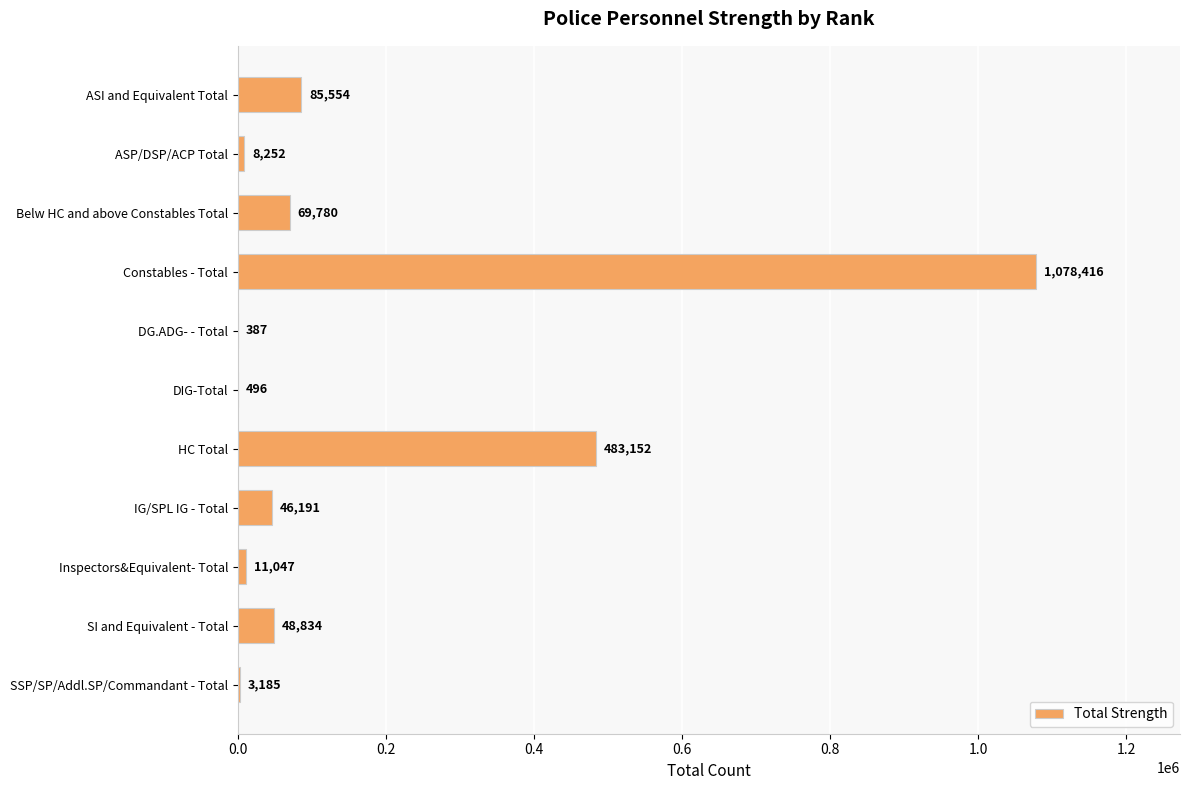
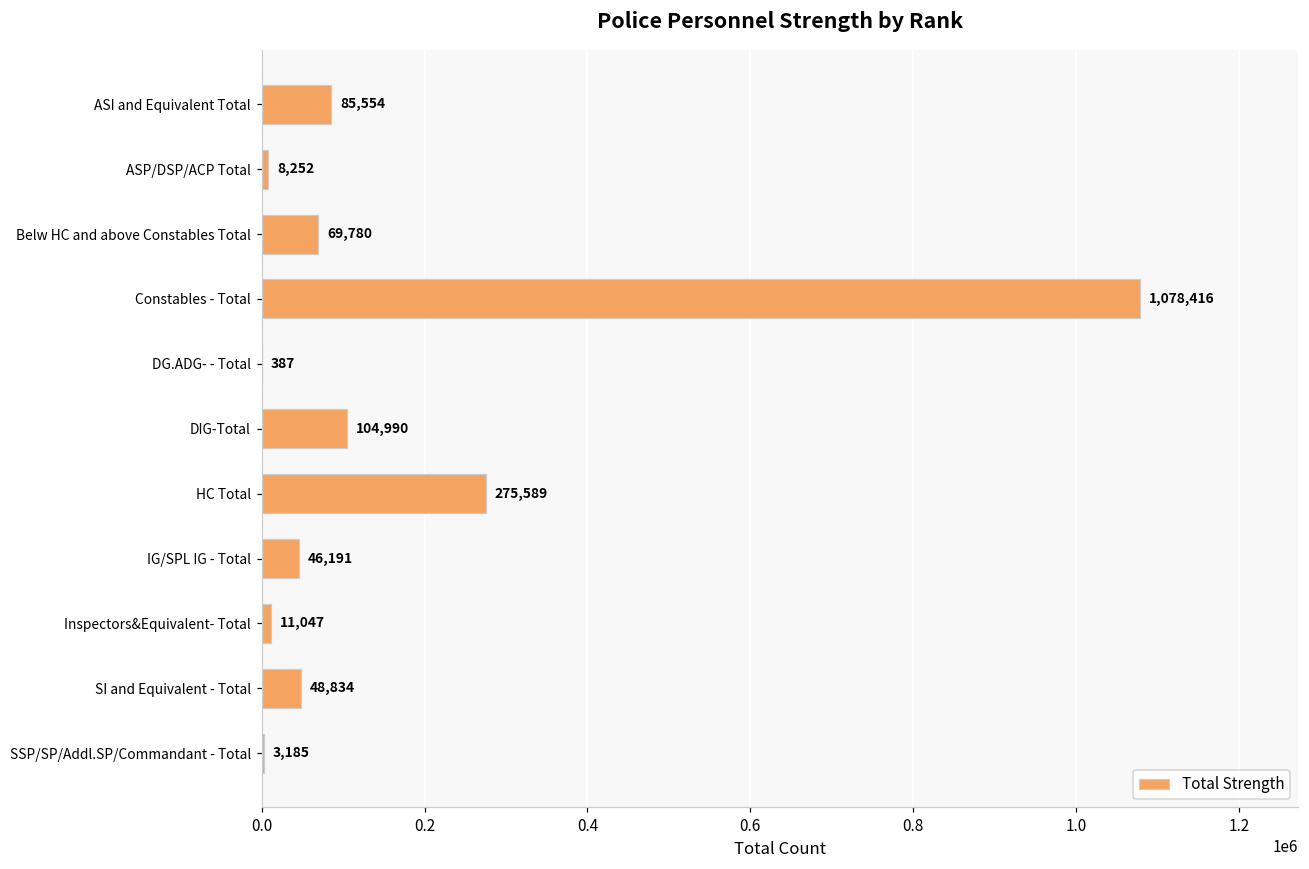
  {
    "ASI and Equivalent Total": "85,554",
    "ASP/DSP/ACP Total": "8,252",
    "Belw HC and above Constables Total": "69,780",
    "Constables - Total": "1,078,416",
    "DG.ADG- - Total": "387",
-   "DIG-Total": "496",
-   "HC Total": "483,152",
+   "DIG-Total": "104,990",
+   "HC Total": "275,589",
    "IG/SPL IG - Total": "46,191",
    "Inspectors&Equivalent- Total": "11,047",
    "SI and Equivalent - Total": "48,834",
    "SSP/SP/Addl.SP/Commandant - Total": "3,185"
  }
